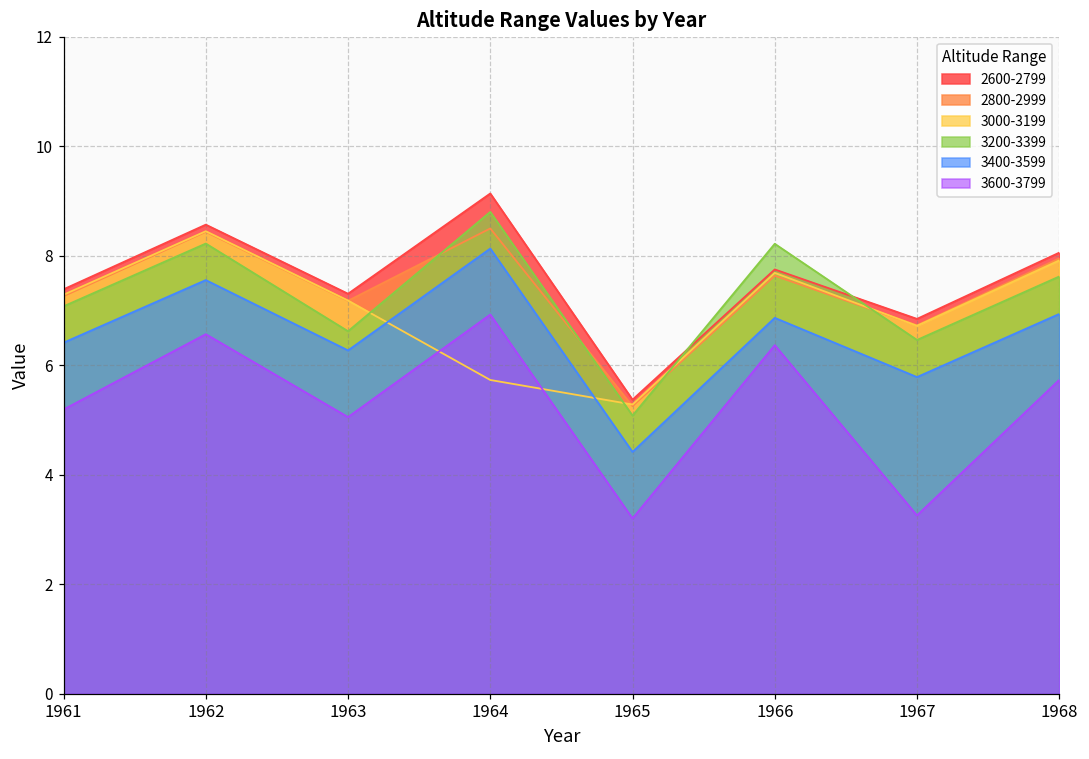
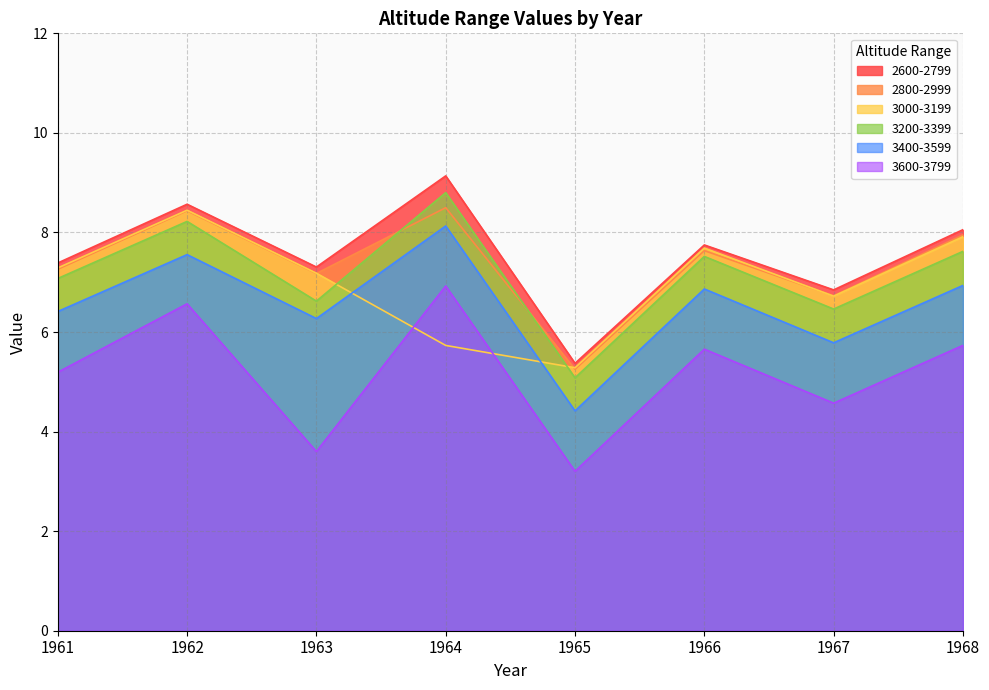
  {
    "2600-2799": {
      "1961": 7.4,
      "1962": 8.6,
      "1963": 7.3,
      "1964": 9.1,
      "1965": 5.4,
      "1966": 7.7,
      "1967": 6.8,
      "1968": 8.1
    },
    "2800-2999": {
      "1964": 8.5,
      "1966": 7.6
    },
    "3000-3199": {
      "1964": 5.7,
      "1966": 7.7
    },
    "3200-3399": {
      "1961": 7.1,
      "1962": 8.2,
      "1963": 6.6,
      "1964": 8.8,
      "1965": 5.1,
-     "1966": 8.2,
+     "1966": 7.5,
      "1967": 6.5,
      "1968": 7.6
    },
    "3400-3599": {
      "1961": 6.4,
      "1962": 7.6,
      "1963": 6.3,
      "1964": 8.1,
      "1965": 4.4,
      "1966": 6.9,
      "1967": 5.8,
      "1968": 6.9
    },
    "3600-3799": {
      "1961": 5.2,
      "1962": 6.6,
-     "1963": 5.1,
+     "1963": 3.6,
      "1964": 6.9,
      "1965": 3.2,
-     "1966": 6.4,
-     "1967": 3.3,
+     "1966": 5.7,
+     "1967": 4.6,
      "1968": 5.7
    }
  }
